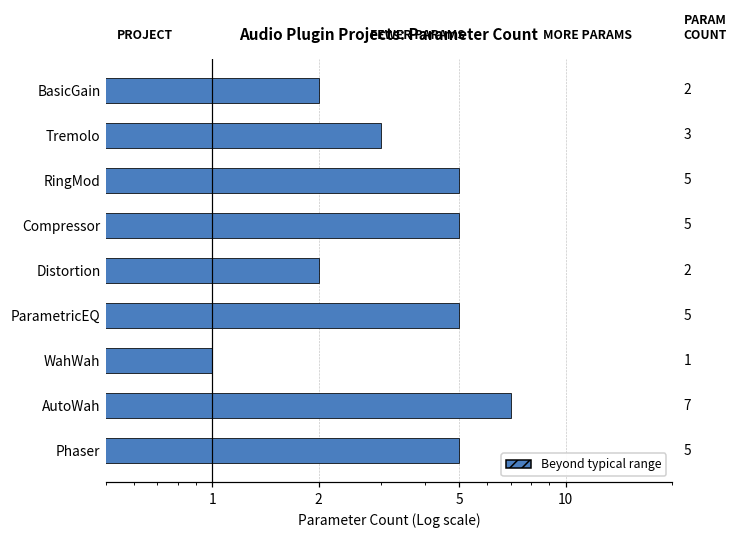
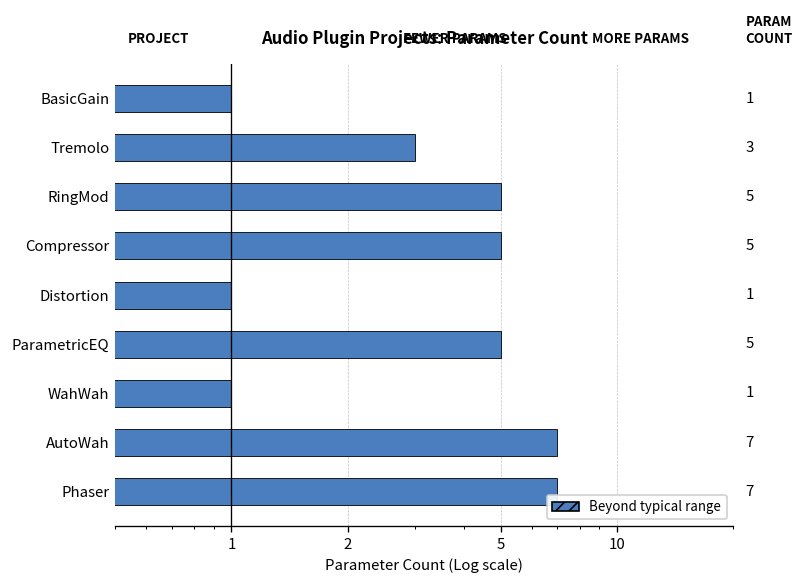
  {
-   "BasicGain": 2,
-   "Distortion": 2,
-   "Phaser": 5
+   "BasicGain": 1,
+   "Distortion": 1,
+   "Phaser": 7
  }
